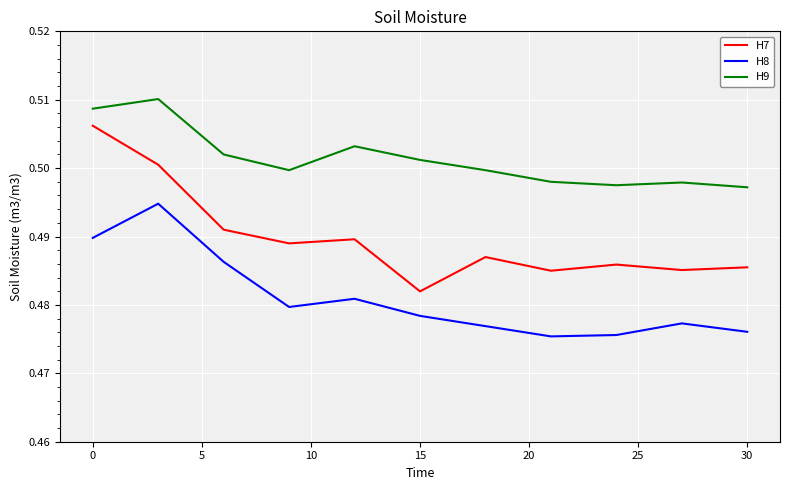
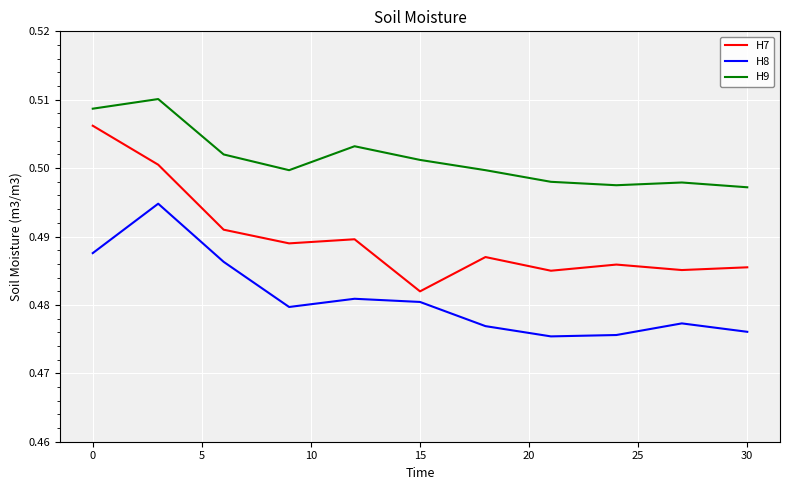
  {
    "H7": {
      "0": 0.506,
      "15": 0.482,
      "30": 0.486
    },
    "H8": {
-     "0": 0.490,
-     "15": 0.478,
+     "0": 0.488,
+     "15": 0.480,
      "30": 0.476
    },
    "H9": {
      "0": 0.509,
      "15": 0.501,
      "30": 0.497
    }
  }
